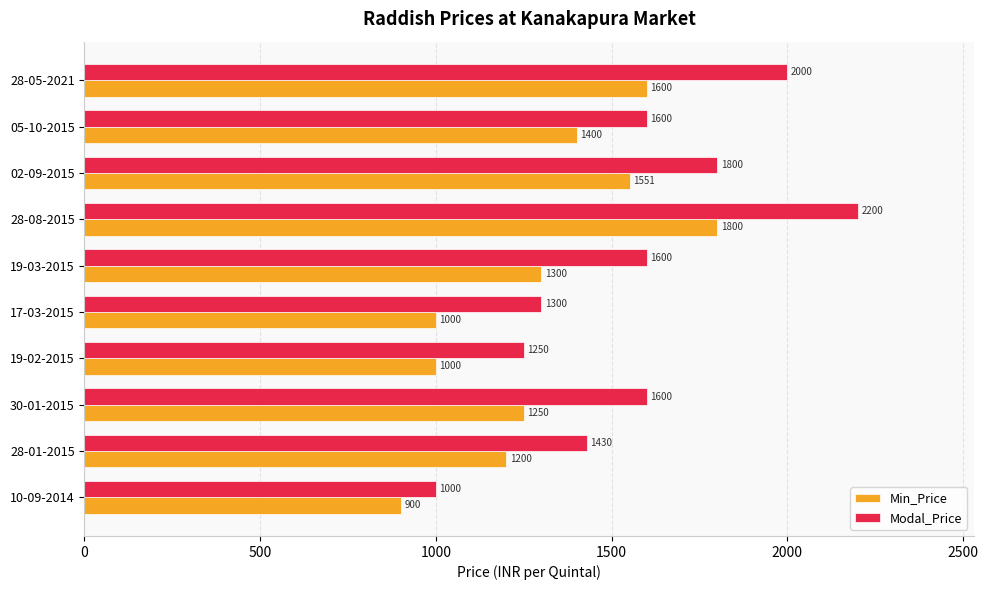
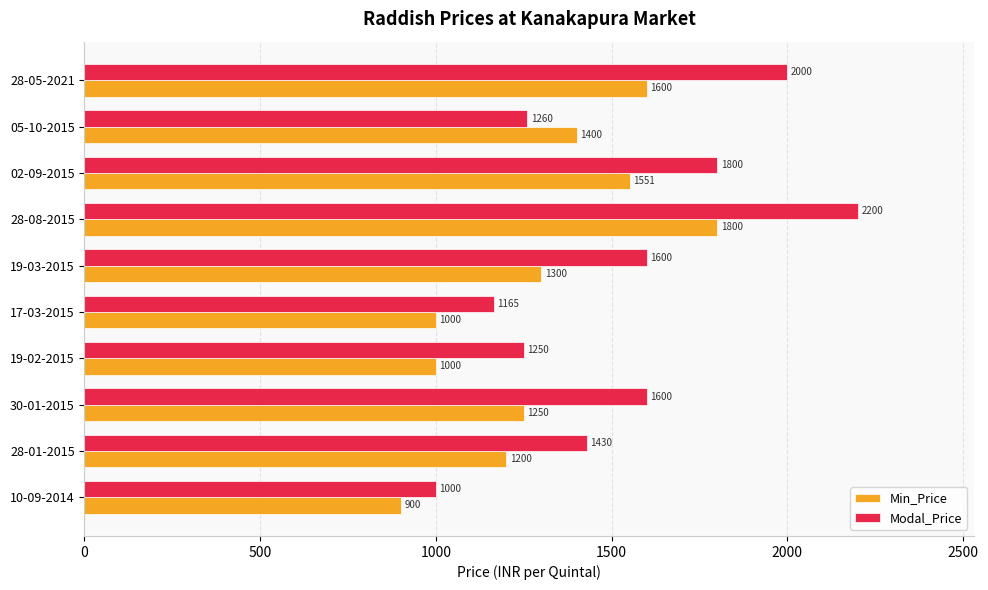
  {
    "Min_Price": {
      "28-05-2021": 1600,
      "05-10-2015": 1400,
      "02-09-2015": 1551,
      "28-08-2015": 1800,
      "19-03-2015": 1300,
      "17-03-2015": 1000,
      "19-02-2015": 1000,
      "30-01-2015": 1250,
      "28-01-2015": 1200,
      "10-09-2014": 900
    },
    "Modal_Price": {
      "28-05-2021": 2000,
-     "05-10-2015": 1600,
+     "05-10-2015": 1260,
      "02-09-2015": 1800,
      "28-08-2015": 2200,
      "19-03-2015": 1600,
-     "17-03-2015": 1300,
+     "17-03-2015": 1165,
      "19-02-2015": 1250,
      "30-01-2015": 1600,
      "28-01-2015": 1430,
      "10-09-2014": 1000
    }
  }
